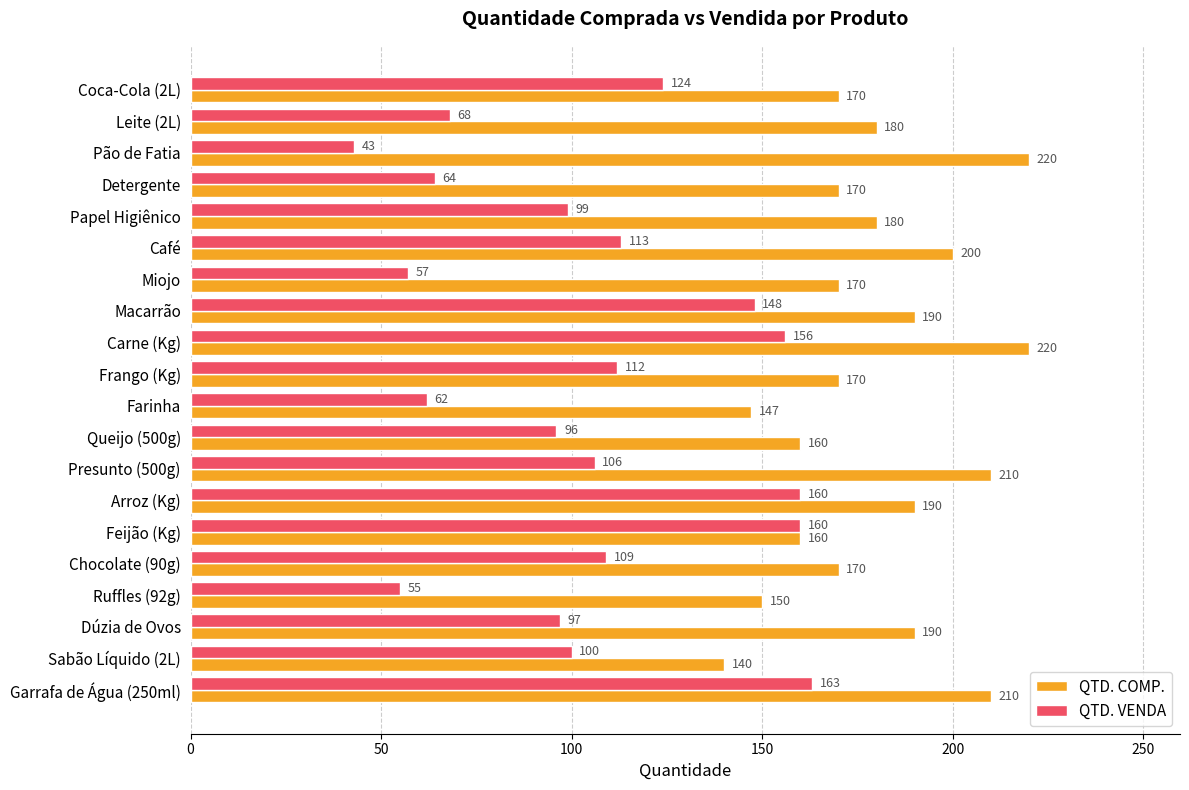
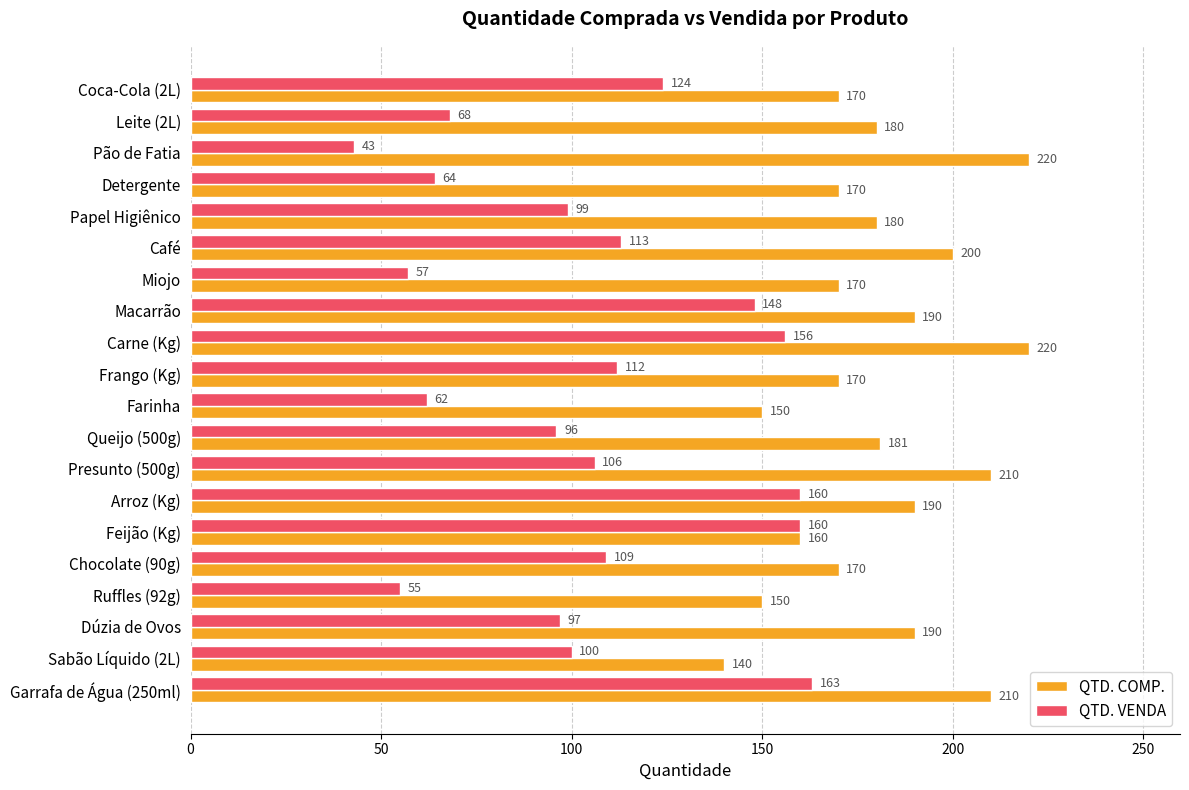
  {
    "QTD. COMP.": {
      "Coca-Cola (2L)": 170,
      "Leite (2L)": 180,
      "Pão de Fatia": 220,
      "Detergente": 170,
      "Papel Higiênico": 180,
      "Café": 200,
      "Miojo": 170,
      "Macarrão": 190,
      "Carne (Kg)": 220,
      "Frango (Kg)": 170,
-     "Farinha": 147,
-     "Queijo (500g)": 160,
+     "Farinha": 150,
+     "Queijo (500g)": 181,
      "Presunto (500g)": 210,
      "Arroz (Kg)": 190,
      "Feijão (Kg)": 160,
      "Chocolate (90g)": 170,
      "Ruffles (92g)": 150,
      "Dúzia de Ovos": 190,
      "Sabão Líquido (2L)": 140,
      "Garrafa de Água (250ml)": 210
    },
    "QTD. VENDA": {
      "Coca-Cola (2L)": 124,
      "Leite (2L)": 68,
      "Pão de Fatia": 43,
      "Detergente": 64,
      "Papel Higiênico": 99,
      "Café": 113,
      "Miojo": 57,
      "Macarrão": 148,
      "Carne (Kg)": 156,
      "Frango (Kg)": 112,
      "Farinha": 62,
      "Queijo (500g)": 96,
      "Presunto (500g)": 106,
      "Arroz (Kg)": 160,
      "Feijão (Kg)": 160,
      "Chocolate (90g)": 109,
      "Ruffles (92g)": 55,
      "Dúzia de Ovos": 97,
      "Sabão Líquido (2L)": 100,
      "Garrafa de Água (250ml)": 163
    }
  }
